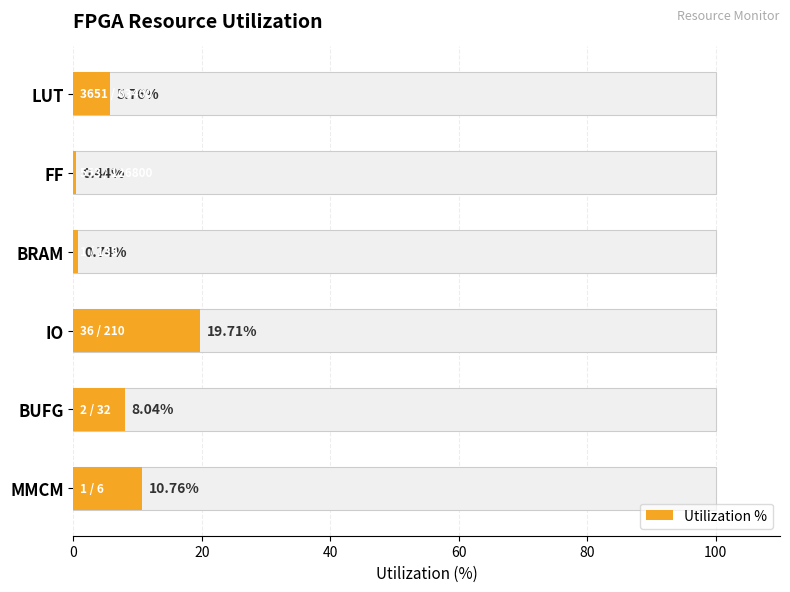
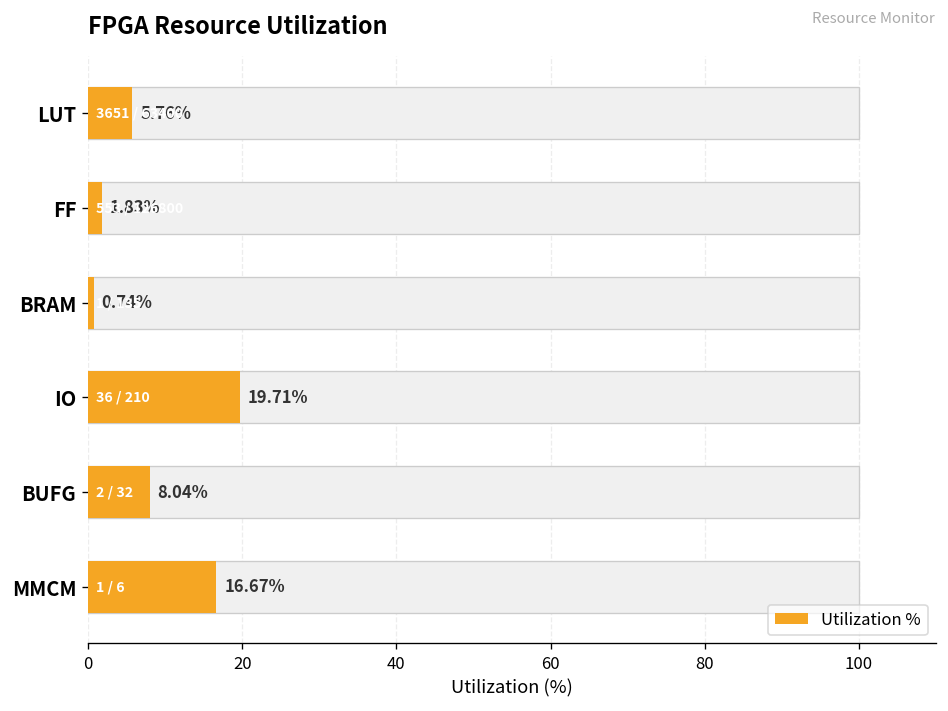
  {
    "Utilization %": {
-     "FF": "0.44%",
-     "MMCM": "10.76%"
+     "FF": "1.83%",
+     "MMCM": "16.67%"
    }
  }
